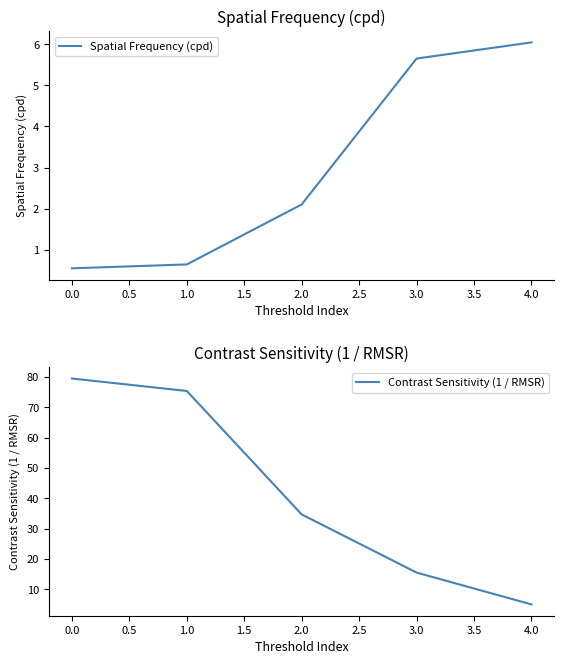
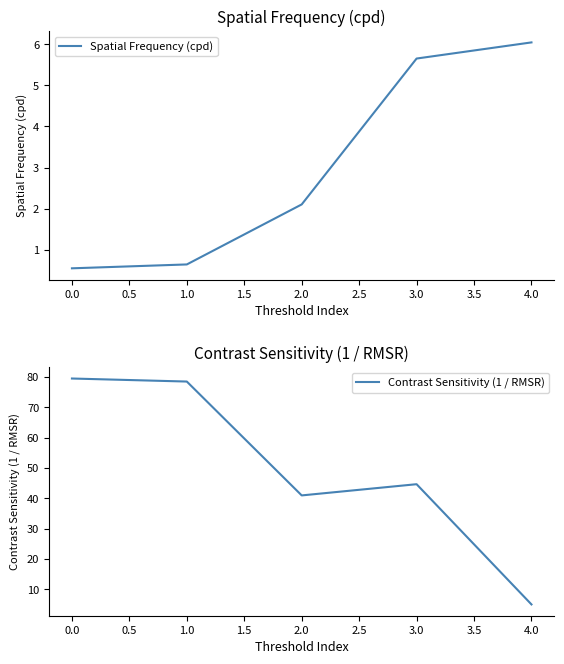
  {
    "Spatial Frequency (cpd)": {
      "0.0": 0.6,
      "1.0": 0.6,
      "2.0": 2.1,
      "3.0": 5.7,
      "4.0": 6.0
    },
    "Contrast Sensitivity (1 / RMSR)": {
      "0.0": 79,
-     "1.0": 75,
-     "2.0": 35,
-     "3.0": 16,
+     "1.0": 78,
+     "2.0": 41,
+     "3.0": 45,
      "4.0": 5
    }
  }
